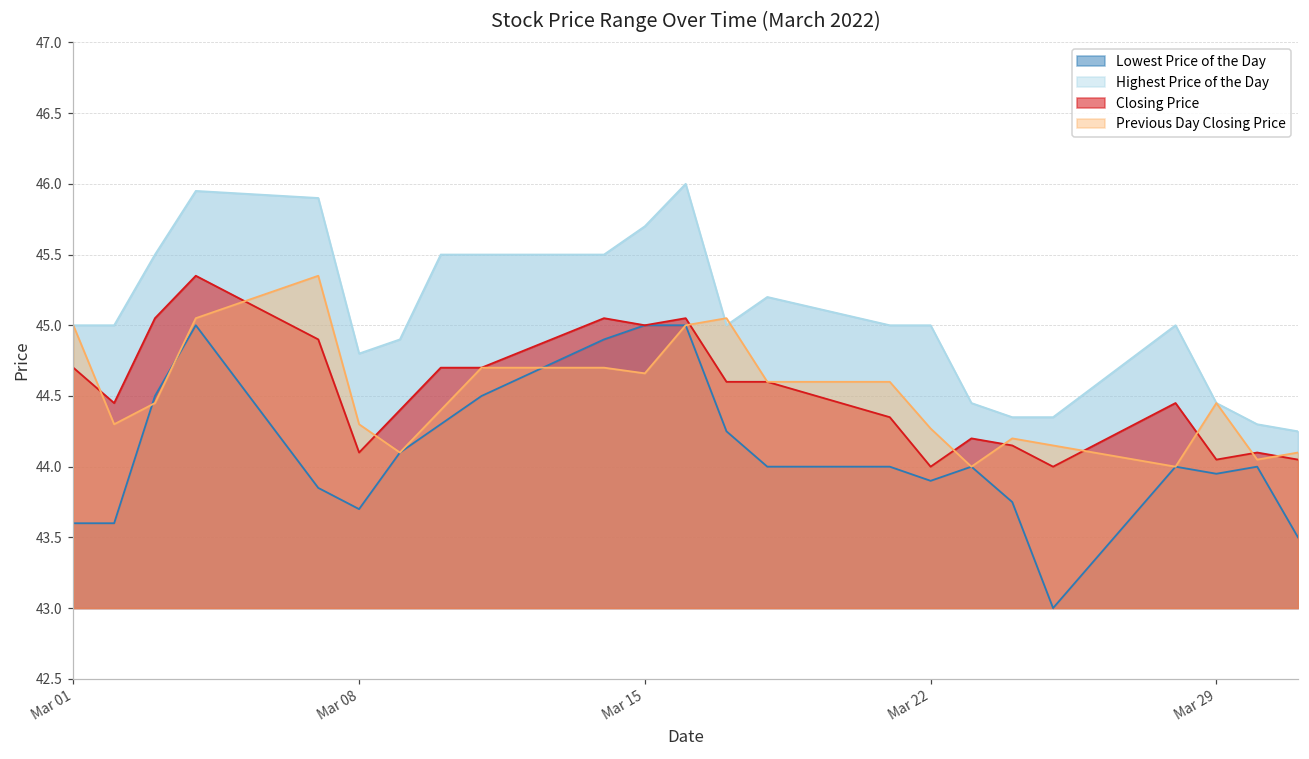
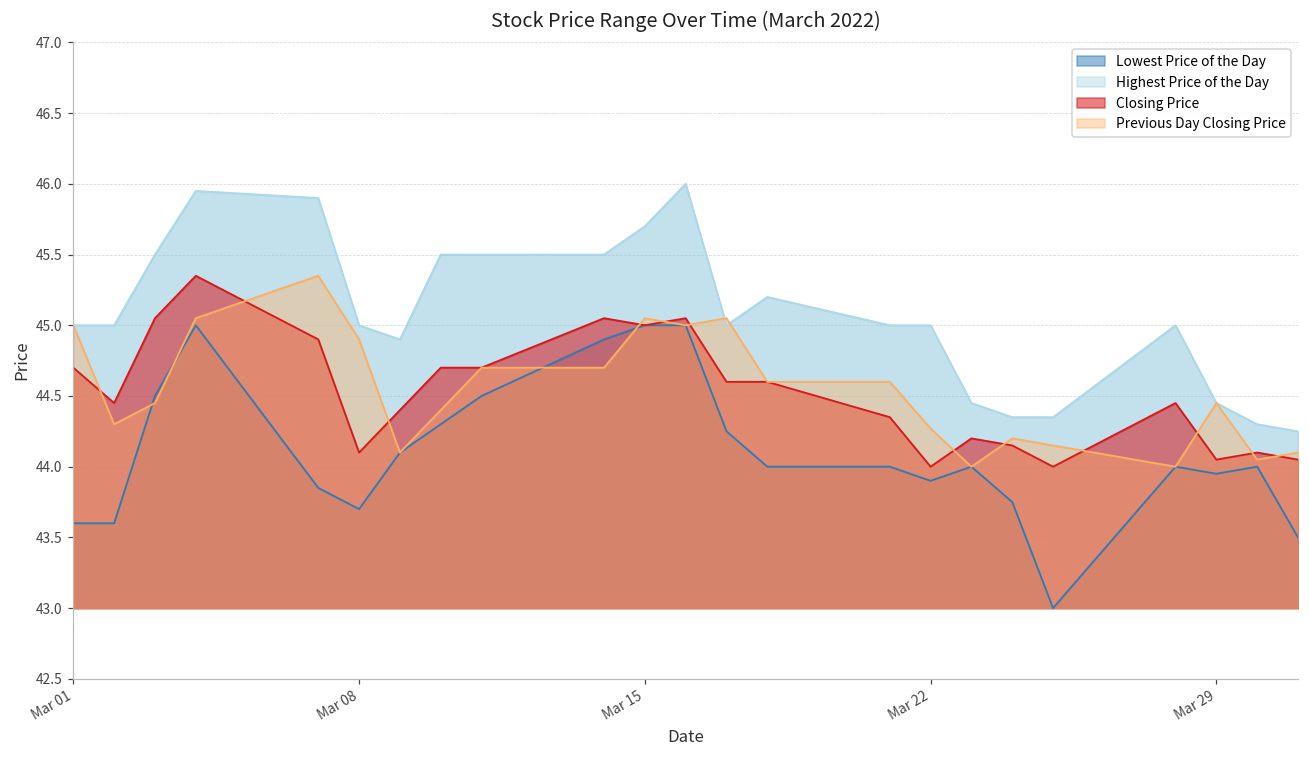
  {
    "Lowest Price of the Day": {
      "Mar 01": 43.60,
      "Mar 08": 43.70,
      "Mar 22": 43.90,
      "Mar 29": 43.95
    },
    "Highest Price of the Day": {
-     "Mar 08": 44.8,
+     "Mar 08": 45.0,
      "Mar 15": 45.7,
      "Mar 22": 45.0
    },
    "Closing Price": {
      "Mar 01": 44.70,
      "Mar 08": 44.10,
      "Mar 22": 44.00,
      "Mar 29": 44.05
    },
    "Previous Day Closing Price": {
-     "Mar 08": 44.3,
-     "Mar 15": 44.66,
+     "Mar 08": 44.9,
+     "Mar 15": 45.05,
      "Mar 22": 44.27
    }
  }
